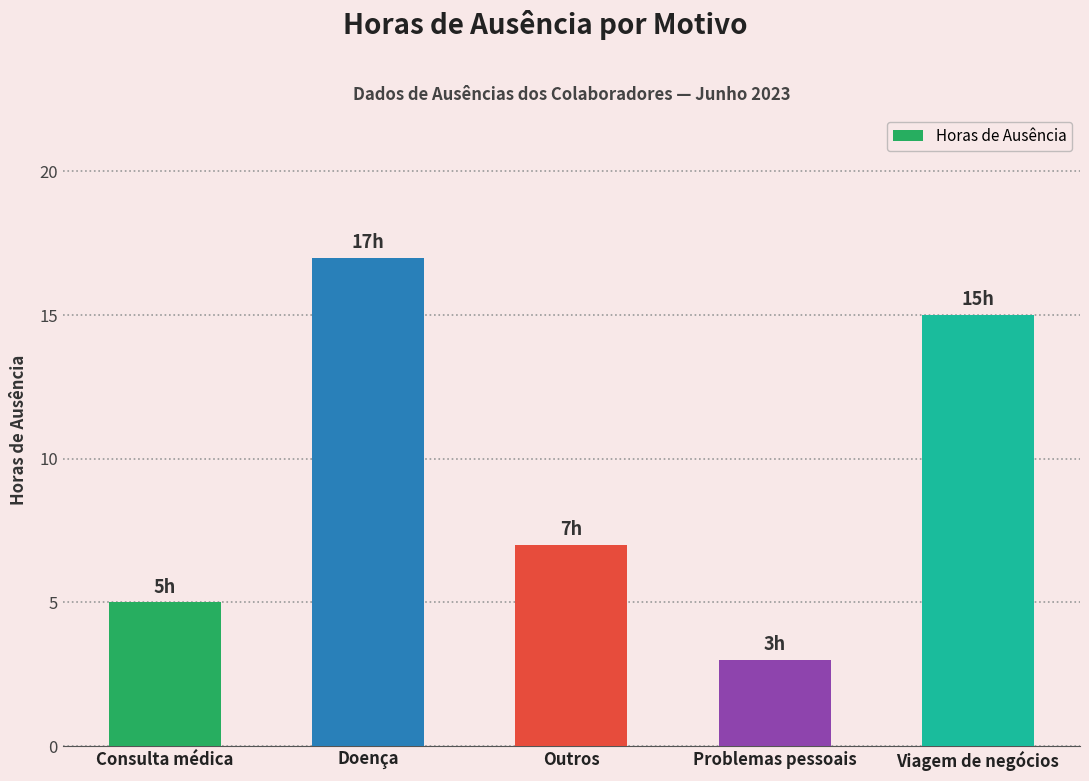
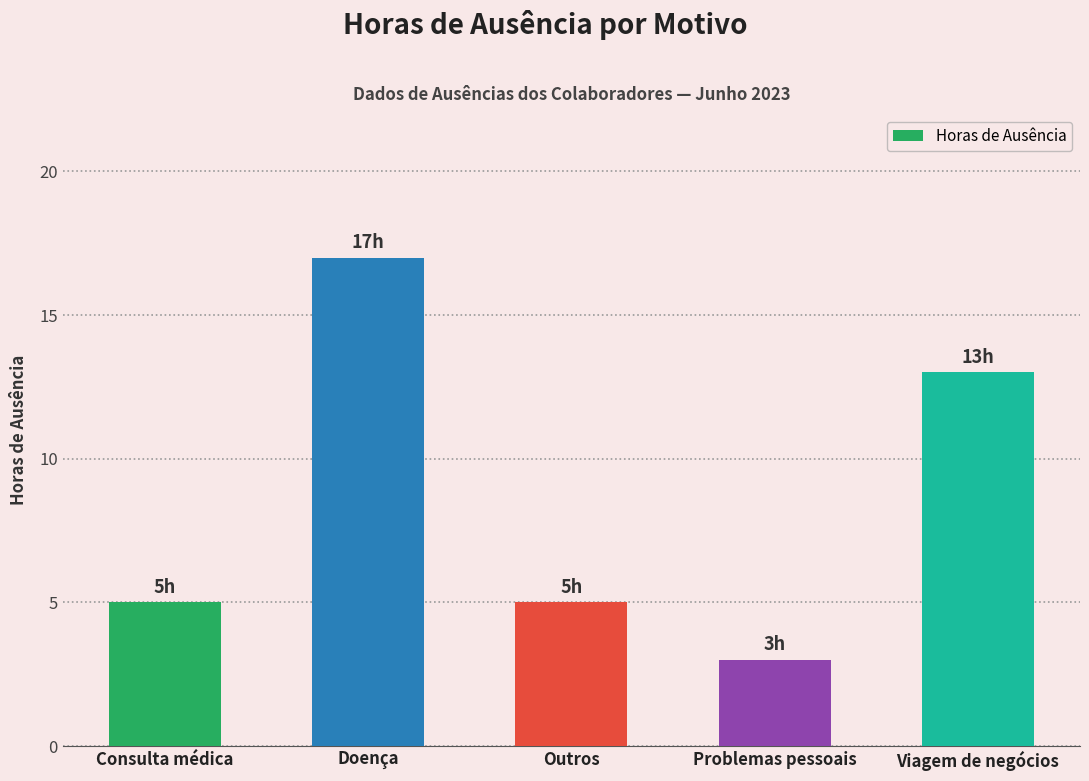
  {
    "Consulta médica": "5h",
    "Doença": "17h",
-   "Outros": "7h",
+   "Outros": "5h",
    "Problemas pessoais": "3h",
-   "Viagem de negócios": "15h"
+   "Viagem de negócios": "13h"
  }
